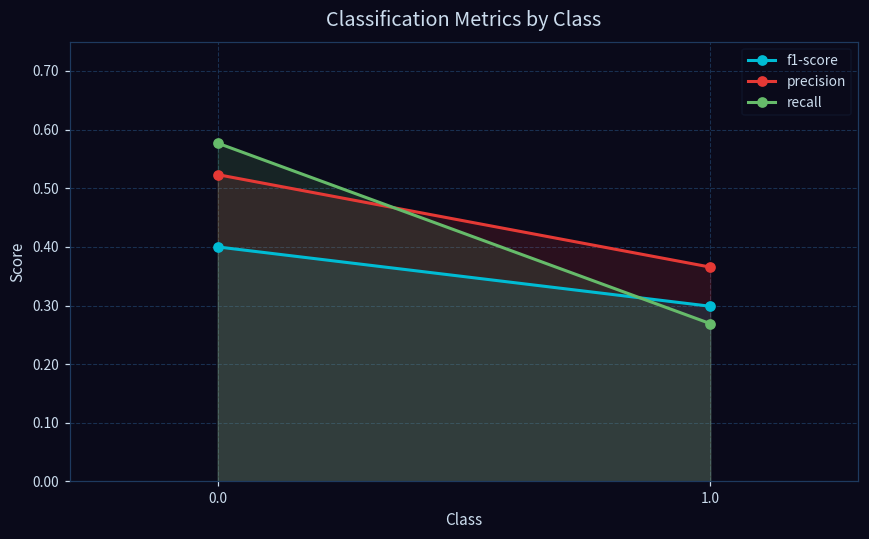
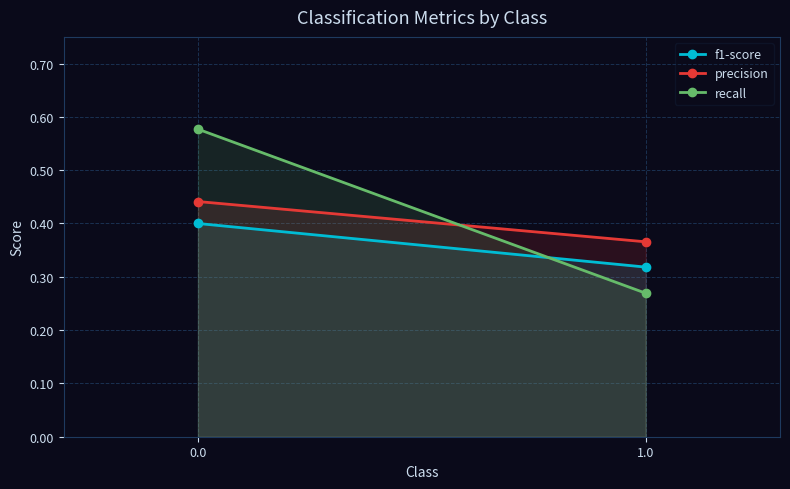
  {
    "f1-score": {
      "0.0": 0.40,
-     "1.0": 0.30
+     "1.0": 0.32
    },
    "precision": {
-     "0.0": 0.52,
+     "0.0": 0.44,
      "1.0": 0.37
    },
    "recall": {
      "0.0": 0.58,
      "1.0": 0.27
    }
  }
